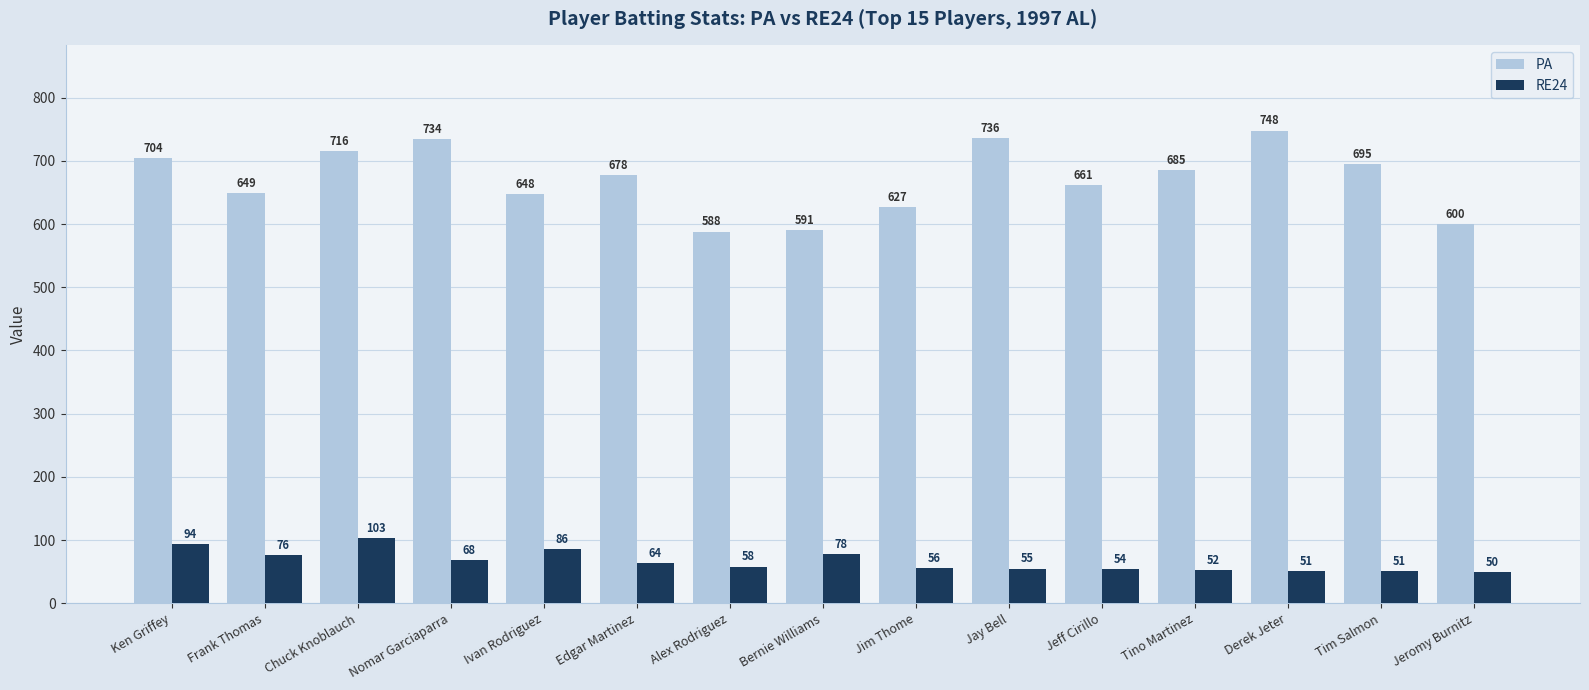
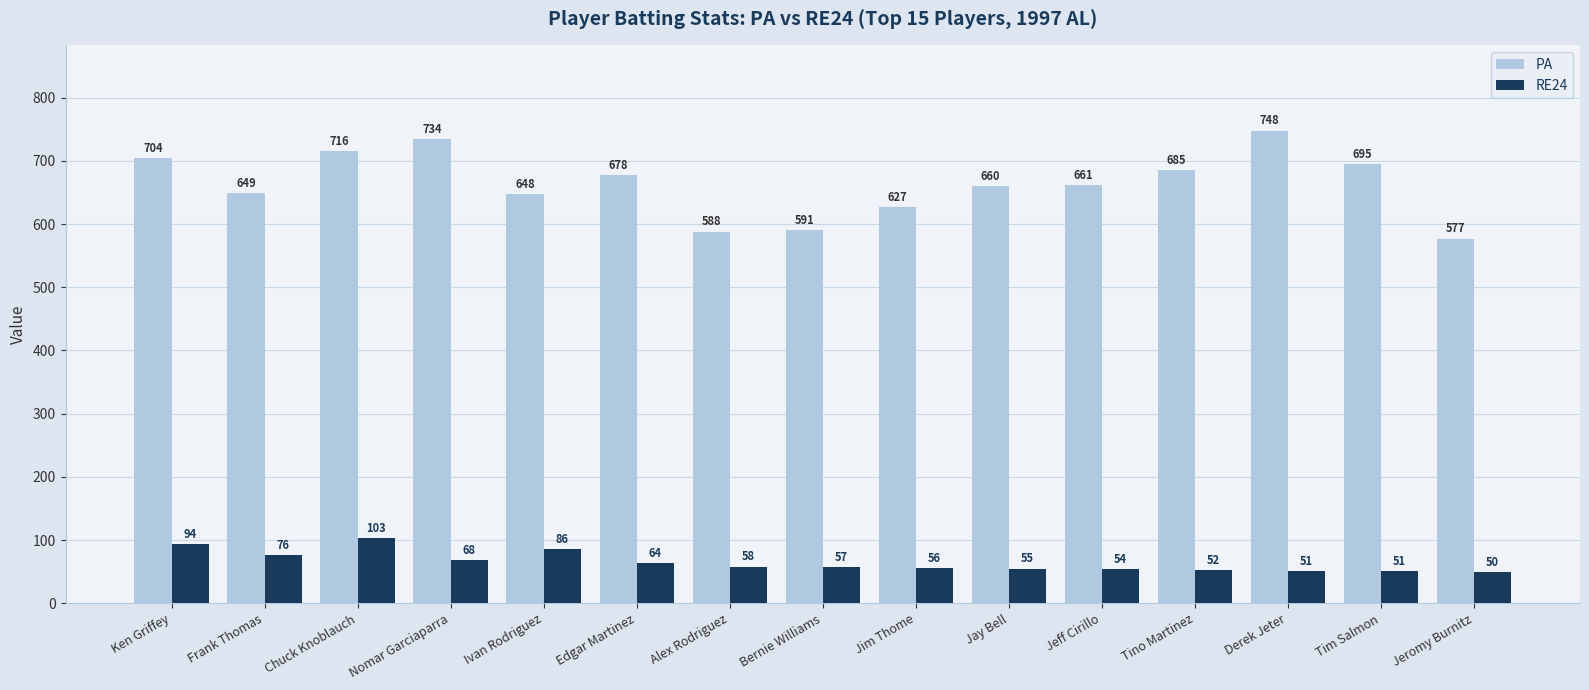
  {
    "PA": {
      "Ken Griffey": 704,
      "Frank Thomas": 649,
      "Chuck Knoblauch": 716,
      "Nomar Garciaparra": 734,
      "Ivan Rodriguez": 648,
      "Edgar Martinez": 678,
      "Alex Rodriguez": 588,
      "Bernie Williams": 591,
      "Jim Thome": 627,
-     "Jay Bell": 736,
+     "Jay Bell": 660,
      "Jeff Cirillo": 661,
      "Tino Martinez": 685,
      "Derek Jeter": 748,
      "Tim Salmon": 695,
-     "Jeromy Burnitz": 600
+     "Jeromy Burnitz": 577
    },
    "RE24": {
      "Ken Griffey": 94,
      "Frank Thomas": 76,
      "Chuck Knoblauch": 103,
      "Nomar Garciaparra": 68,
      "Ivan Rodriguez": 86,
      "Edgar Martinez": 64,
      "Alex Rodriguez": 58,
-     "Bernie Williams": 78,
+     "Bernie Williams": 57,
      "Jim Thome": 56,
      "Jay Bell": 55,
      "Jeff Cirillo": 54,
      "Tino Martinez": 52,
      "Derek Jeter": 51,
      "Tim Salmon": 51,
      "Jeromy Burnitz": 50
    }
  }
